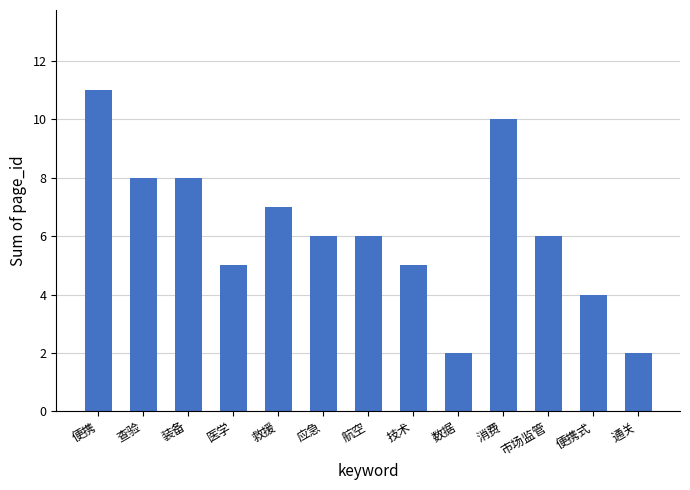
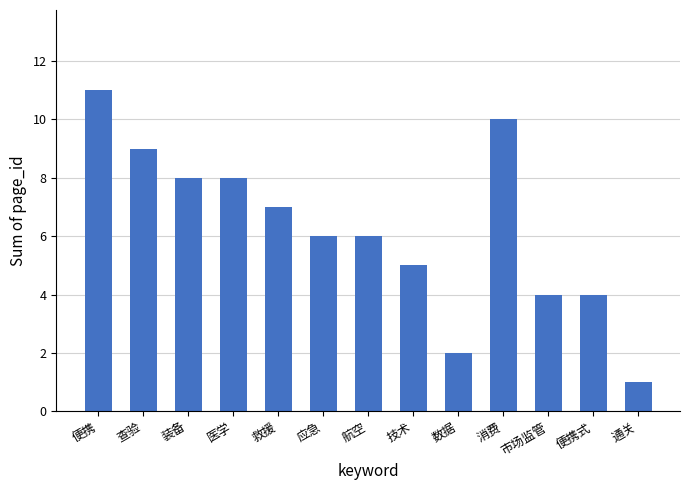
  {
    "便携": 11,
-   "查验": 8,
+   "查验": 9,
    "装备": 8,
-   "医学": 5,
+   "医学": 8,
    "救援": 7,
    "应急": 6,
    "航空": 6,
    "技术": 5,
    "数据": 2,
    "消费": 10,
-   "市场监管": 6,
+   "市场监管": 4,
    "便携式": 4,
-   "通关": 2
+   "通关": 1
  }
